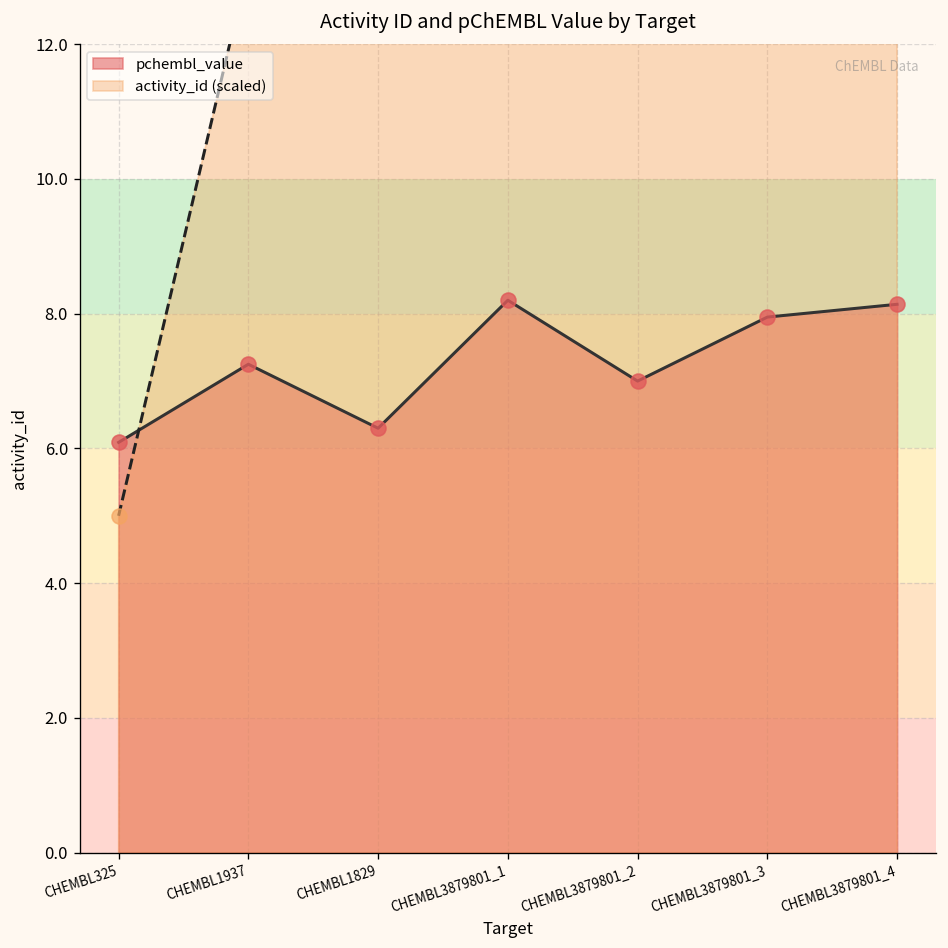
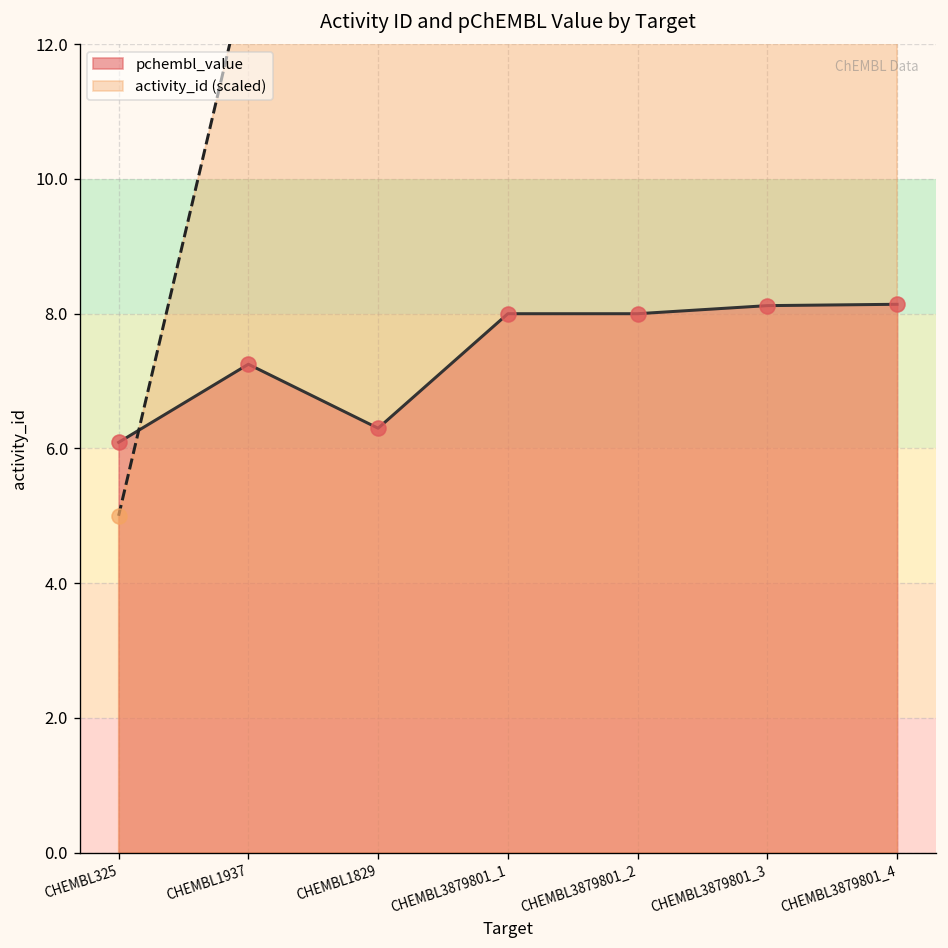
  {
    "pchembl_value": {
      "CHEMBL325": 6.1,
      "CHEMBL1937": 7.3,
      "CHEMBL1829": 6.3,
-     "CHEMBL3879801_1": 8.2,
-     "CHEMBL3879801_2": 7,
-     "CHEMBL3879801_3": 8.0,
+     "CHEMBL3879801_1": 8.0,
+     "CHEMBL3879801_2": 8,
+     "CHEMBL3879801_3": 8.1,
      "CHEMBL3879801_4": 8.1
    },
    "activity_id (scaled)": {
      "CHEMBL325": 5.0
    }
  }
